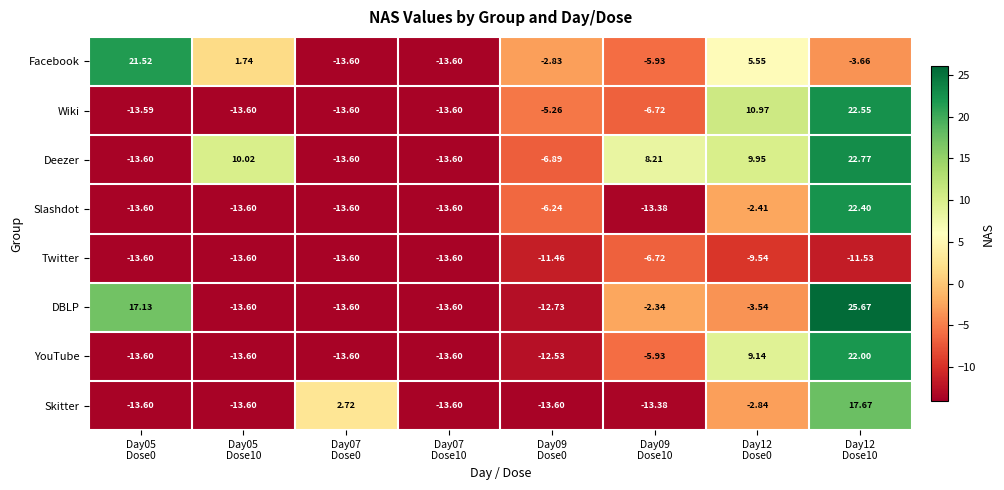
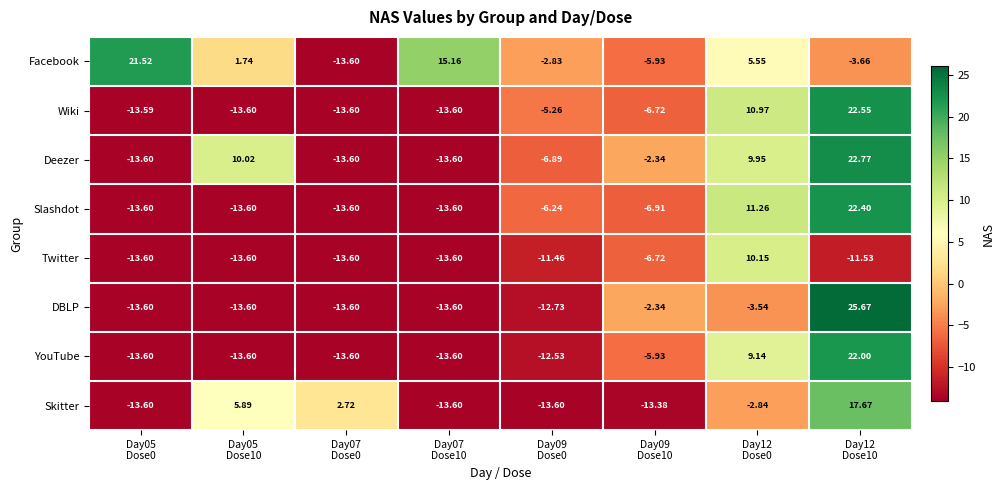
  {
    "Facebook": {
      "Day05 Dose0": 21.52,
      "Day05 Dose10": 1.74,
      "Day07 Dose0": -13.60,
-     "Day07 Dose10": -13.60,
+     "Day07 Dose10": 15.16,
      "Day09 Dose0": -2.83,
      "Day09 Dose10": -5.93,
      "Day12 Dose0": 5.55,
      "Day12 Dose10": -3.66
    },
    "Wiki": {
      "Day05 Dose0": -13.59,
      "Day05 Dose10": -13.60,
      "Day07 Dose0": -13.60,
      "Day07 Dose10": -13.60,
      "Day09 Dose0": -5.26,
      "Day09 Dose10": -6.72,
      "Day12 Dose0": 10.97,
      "Day12 Dose10": 22.55
    },
    "Deezer": {
      "Day05 Dose0": -13.60,
      "Day05 Dose10": 10.02,
      "Day07 Dose0": -13.60,
      "Day07 Dose10": -13.60,
      "Day09 Dose0": -6.89,
-     "Day09 Dose10": 8.21,
+     "Day09 Dose10": -2.34,
      "Day12 Dose0": 9.95,
      "Day12 Dose10": 22.77
    },
    "Slashdot": {
      "Day05 Dose0": -13.60,
      "Day05 Dose10": -13.60,
      "Day07 Dose0": -13.60,
      "Day07 Dose10": -13.60,
      "Day09 Dose0": -6.24,
-     "Day09 Dose10": -13.38,
-     "Day12 Dose0": -2.41,
+     "Day09 Dose10": -6.91,
+     "Day12 Dose0": 11.26,
      "Day12 Dose10": 22.40
    },
    "Twitter": {
      "Day05 Dose0": -13.60,
      "Day05 Dose10": -13.60,
      "Day07 Dose0": -13.60,
      "Day07 Dose10": -13.60,
      "Day09 Dose0": -11.46,
      "Day09 Dose10": -6.72,
-     "Day12 Dose0": -9.54,
+     "Day12 Dose0": 10.15,
      "Day12 Dose10": -11.53
    },
    "DBLP": {
-     "Day05 Dose0": 17.13,
+     "Day05 Dose0": -13.60,
      "Day05 Dose10": -13.60,
      "Day07 Dose0": -13.60,
      "Day07 Dose10": -13.60,
      "Day09 Dose0": -12.73,
      "Day09 Dose10": -2.34,
      "Day12 Dose0": -3.54,
      "Day12 Dose10": 25.67
    },
    "YouTube": {
      "Day05 Dose0": -13.60,
      "Day05 Dose10": -13.60,
      "Day07 Dose0": -13.60,
      "Day07 Dose10": -13.60,
      "Day09 Dose0": -12.53,
      "Day09 Dose10": -5.93,
      "Day12 Dose0": 9.14,
      "Day12 Dose10": 22.00
    },
    "Skitter": {
      "Day05 Dose0": -13.60,
-     "Day05 Dose10": -13.60,
+     "Day05 Dose10": 5.89,
      "Day07 Dose0": 2.72,
      "Day07 Dose10": -13.60,
      "Day09 Dose0": -13.60,
      "Day09 Dose10": -13.38,
      "Day12 Dose0": -2.84,
      "Day12 Dose10": 17.67
    }
  }
